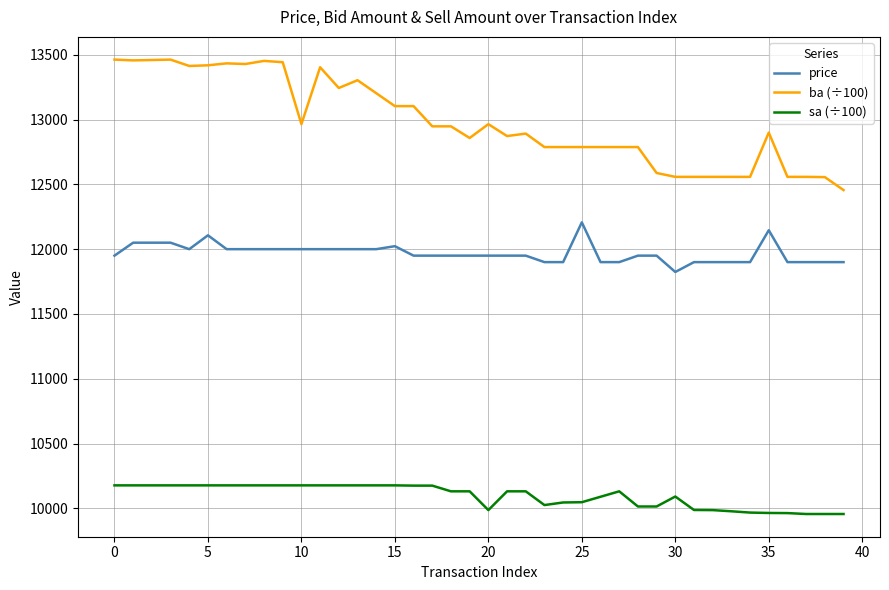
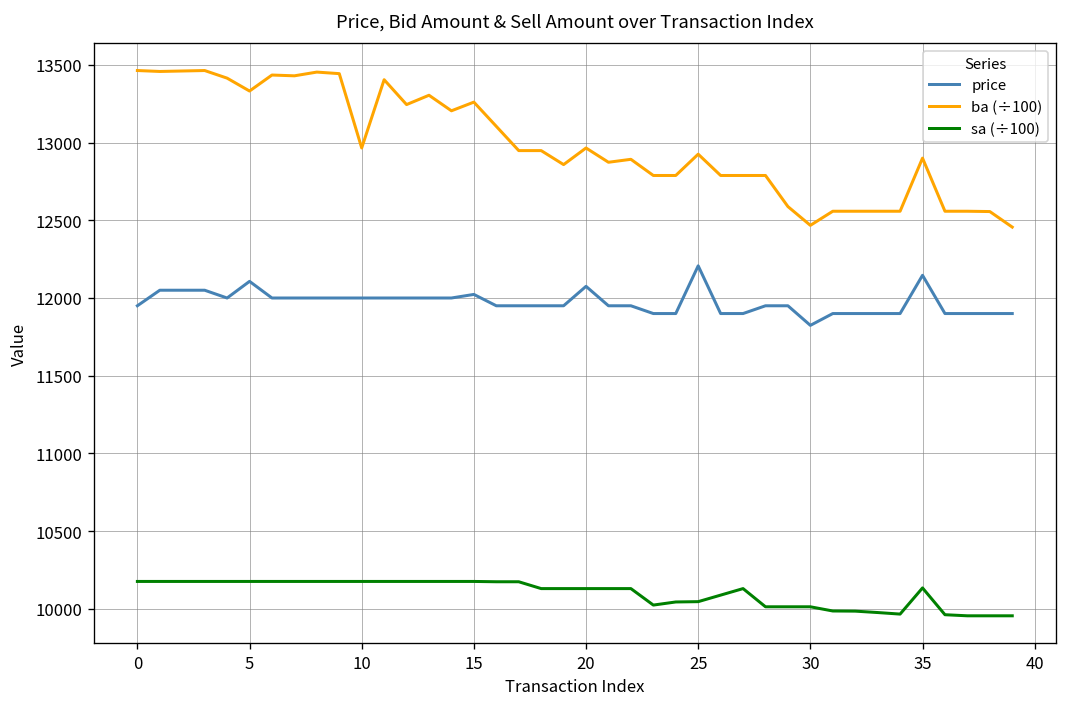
  {
    "price": {
      "0": 11950,
      "5": 12110,
      "10": 12000,
      "15": 12020,
-     "20": 11950,
+     "20": 12080,
      "25": 12210,
      "30": 11820,
      "35": 12150
    },
    "ba (÷100)": {
      "0": 13460,
-     "5": 13420,
+     "5": 13330,
      "10": 12960,
-     "15": 13100,
+     "15": 13260,
      "20": 12960,
-     "25": 12790,
-     "30": 12560,
+     "25": 12930,
+     "30": 12470,
      "35": 12900
    },
    "sa (÷100)": {
      "0": 10180,
      "5": 10180,
      "10": 10180,
      "15": 10180,
-     "20": 9990,
+     "20": 10130,
      "25": 10050,
-     "30": 10090,
-     "35": 9960
+     "30": 10010,
+     "35": 10140
    }
  }
